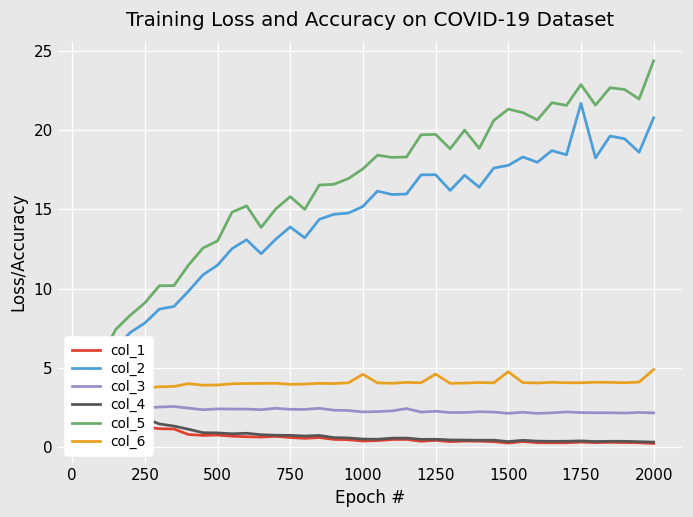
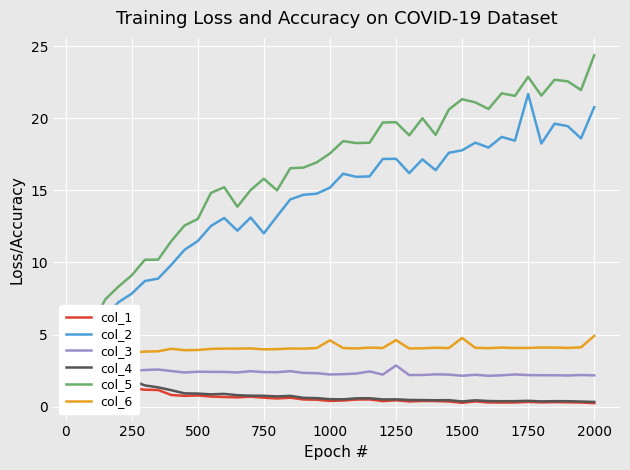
  {
    "col_2": {
      "250": 7.8,
      "500": 11.5,
-     "750": 13.9,
+     "750": 12.0,
      "1000": 15.2,
      "1250": 17.2,
      "1500": 17.8,
      "1750": 21.7,
      "2000": 20.8
    },
    "col_3": {
      "500": 2.4,
      "750": 2.4,
      "1000": 2.2,
-     "1250": 2.3,
+     "1250": 2.9,
      "1500": 2.1,
      "1750": 2.2,
      "2000": 2.2
    },
    "col_5": {
      "250": 9.1,
      "500": 13.0,
      "750": 15.8,
      "1000": 17.6,
      "1250": 19.7,
      "1500": 21.3,
      "1750": 22.9,
      "2000": 24.4
    },
    "col_6": {
      "500": 3.9,
      "750": 4.0,
      "1000": 4.6,
      "1250": 4.6,
      "1500": 4.8,
      "1750": 4.1,
      "2000": 4.9
    }
  }
